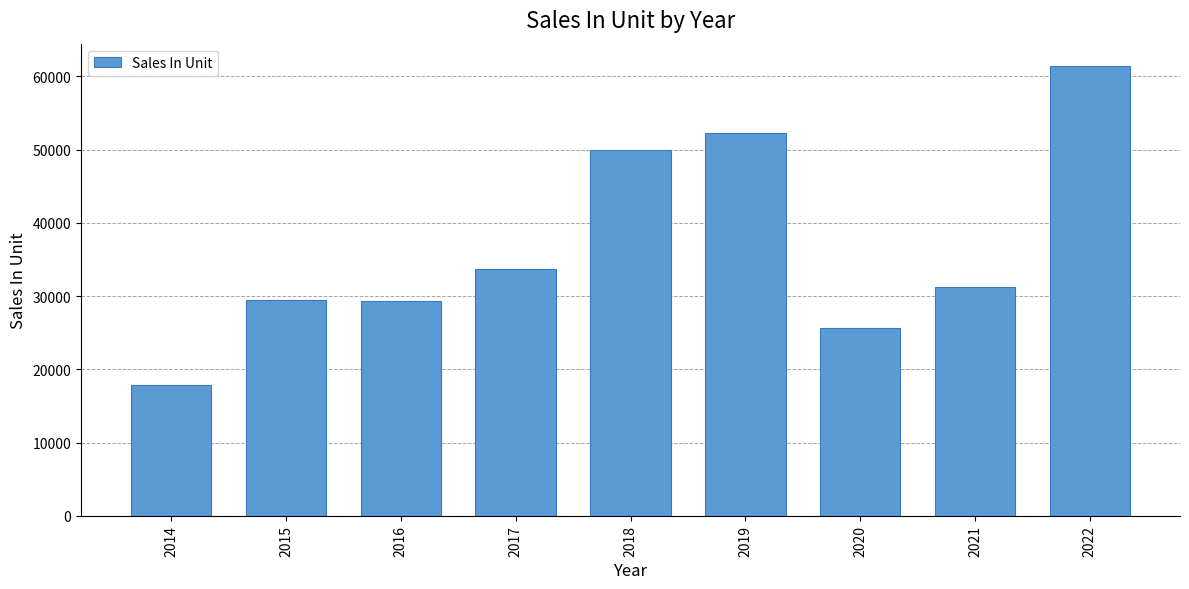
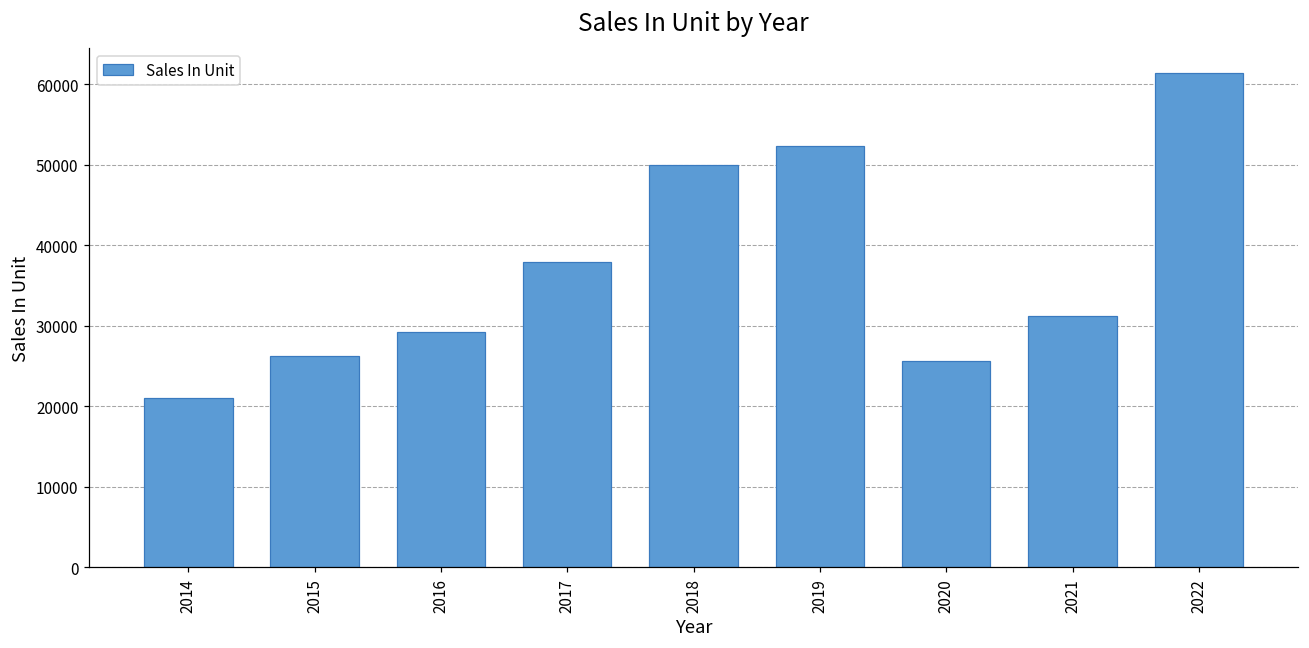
  {
-   "2014": 18000,
-   "2015": 30000,
+   "2014": 21000,
+   "2015": 26000,
    "2016": 29000,
-   "2017": 34000,
+   "2017": 38000,
    "2018": 50000,
    "2019": 52000,
    "2020": 26000,
    "2021": 31000,
    "2022": 61000
  }
